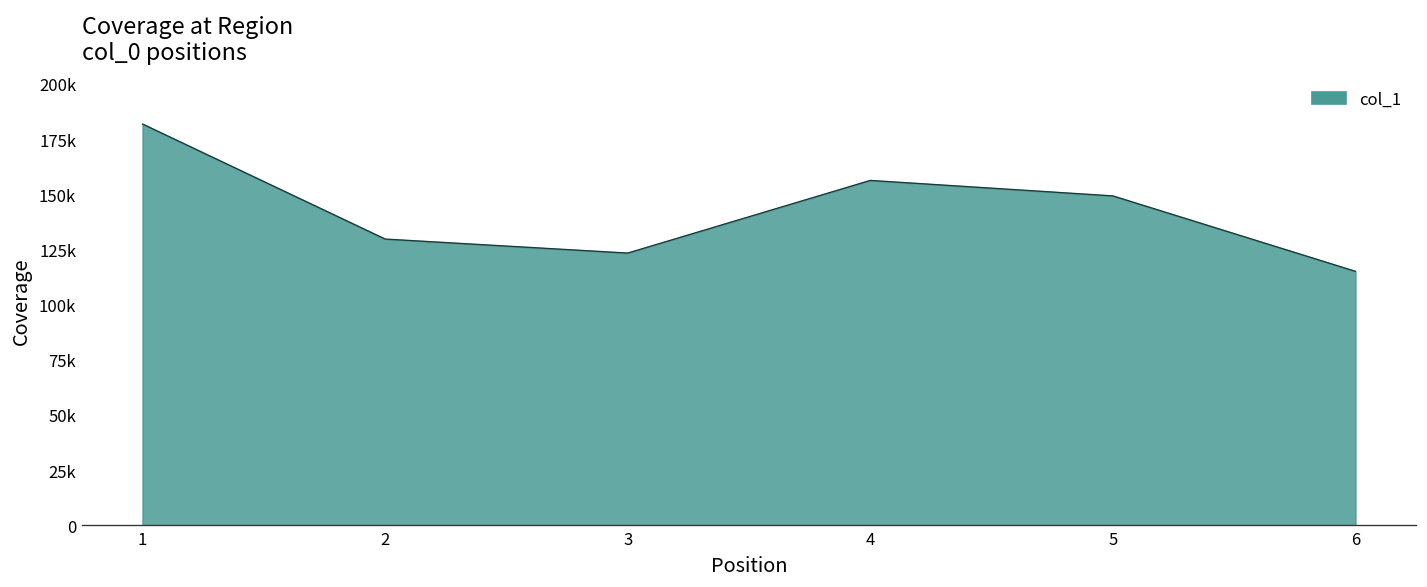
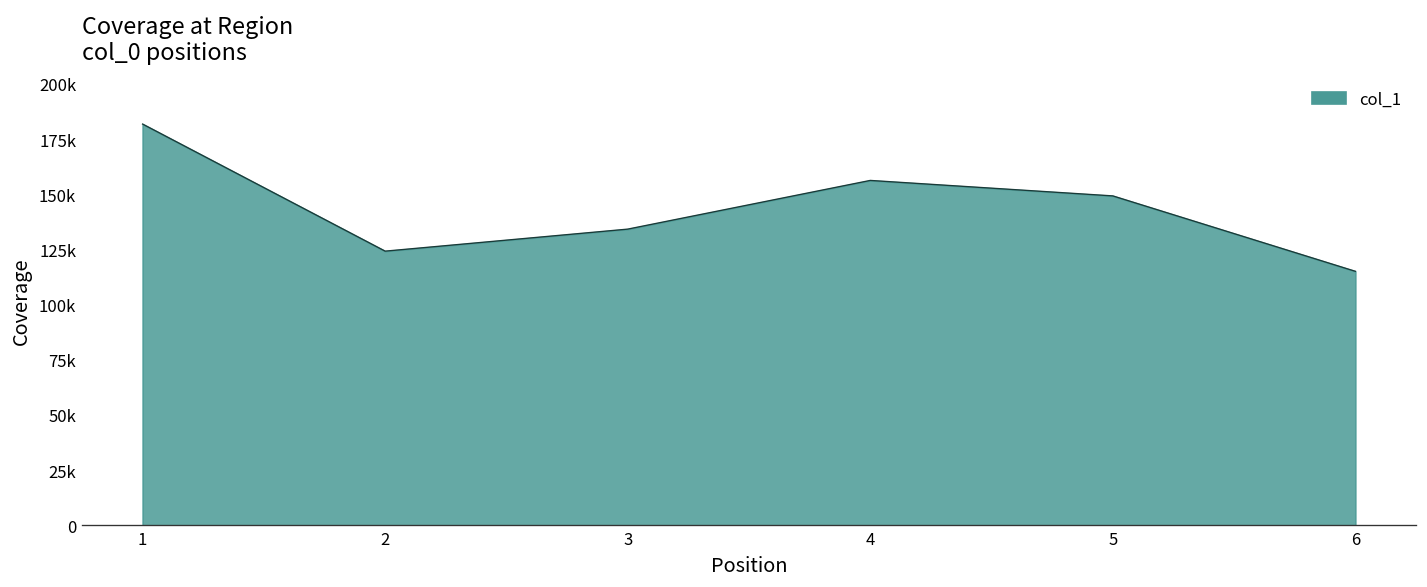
  {
    "1": 182000,
-   "2": 130000,
-   "3": 123000,
+   "2": 124000,
+   "3": 134000,
    "4": 156000,
    "5": 149000,
    "6": 115000
  }
